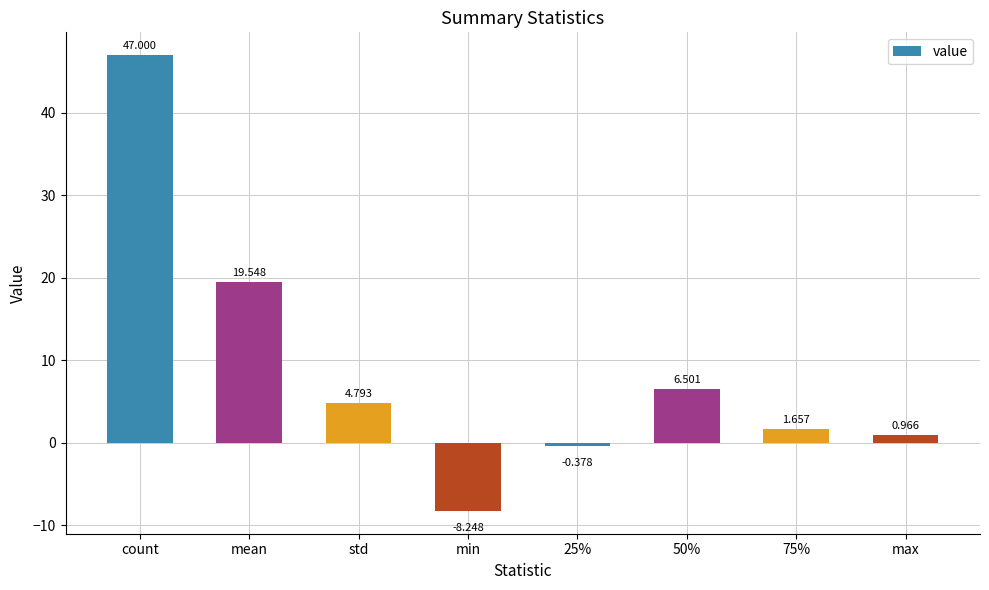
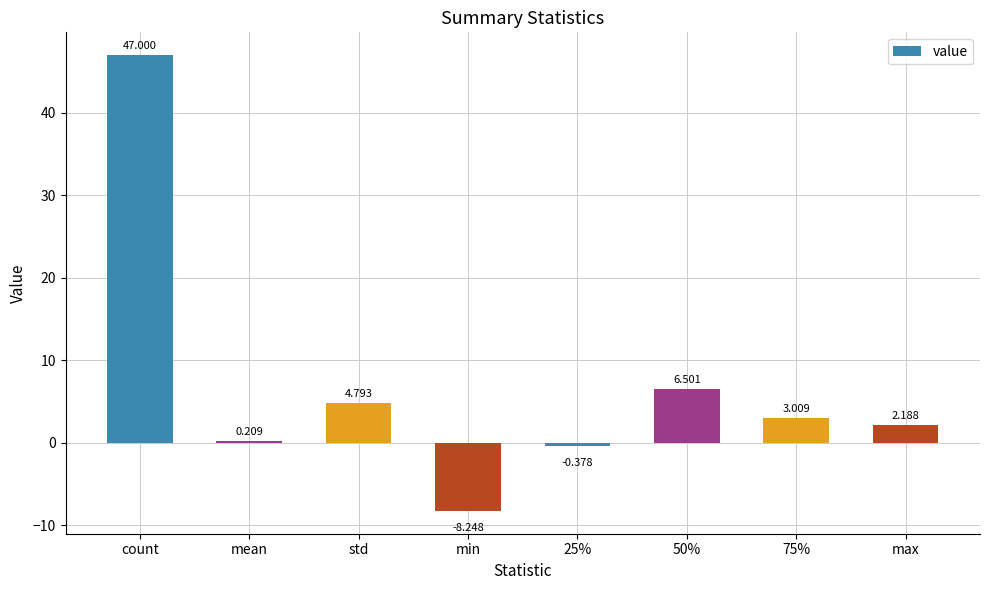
  {
    "count": 47.000,
-   "mean": 19.548,
+   "mean": 0.209,
    "std": 4.793,
    "min": -8.248,
    "25%": -0.378,
    "50%": 6.501,
-   "75%": 1.657,
-   "max": 0.966
+   "75%": 3.009,
+   "max": 2.188
  }
